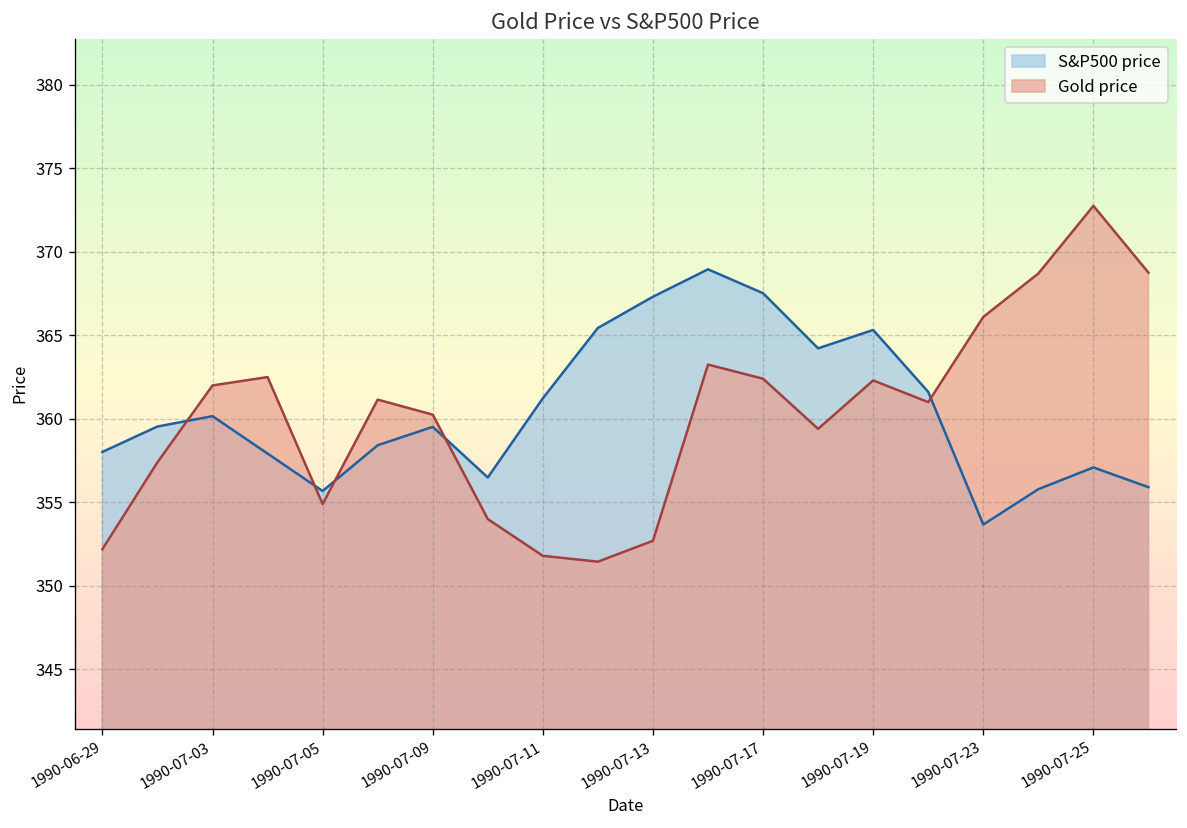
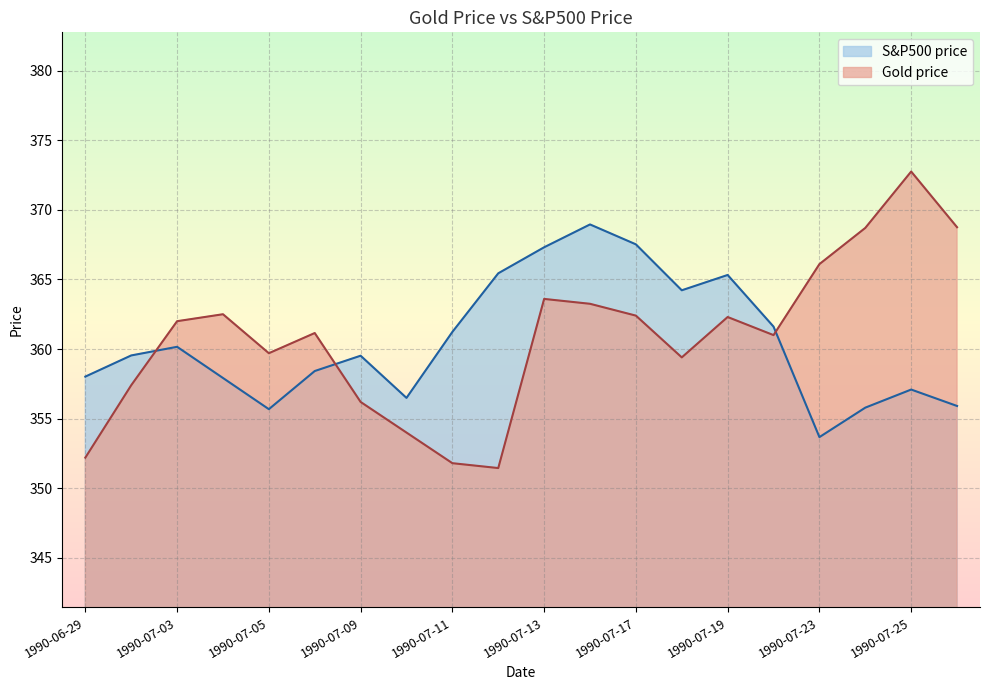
  {
    "S&P500 price": {
      "1990-06-29": 358.0,
      "1990-07-03": 360.2,
      "1990-07-05": 355.7,
      "1990-07-09": 359.5,
      "1990-07-11": 361.2,
      "1990-07-13": 367.3,
      "1990-07-17": 367.5,
      "1990-07-19": 365.3,
      "1990-07-23": 353.7,
      "1990-07-25": 357.1
    },
    "Gold price": {
      "1990-06-29": 352.2,
      "1990-07-03": 362.0,
-     "1990-07-05": 354.9,
-     "1990-07-09": 360.3,
+     "1990-07-05": 359.7,
+     "1990-07-09": 356.2,
      "1990-07-11": 351.8,
-     "1990-07-13": 352.7,
+     "1990-07-13": 363.6,
      "1990-07-17": 362.4,
      "1990-07-19": 362.3,
      "1990-07-23": 366.1,
      "1990-07-25": 372.8
    }
  }
